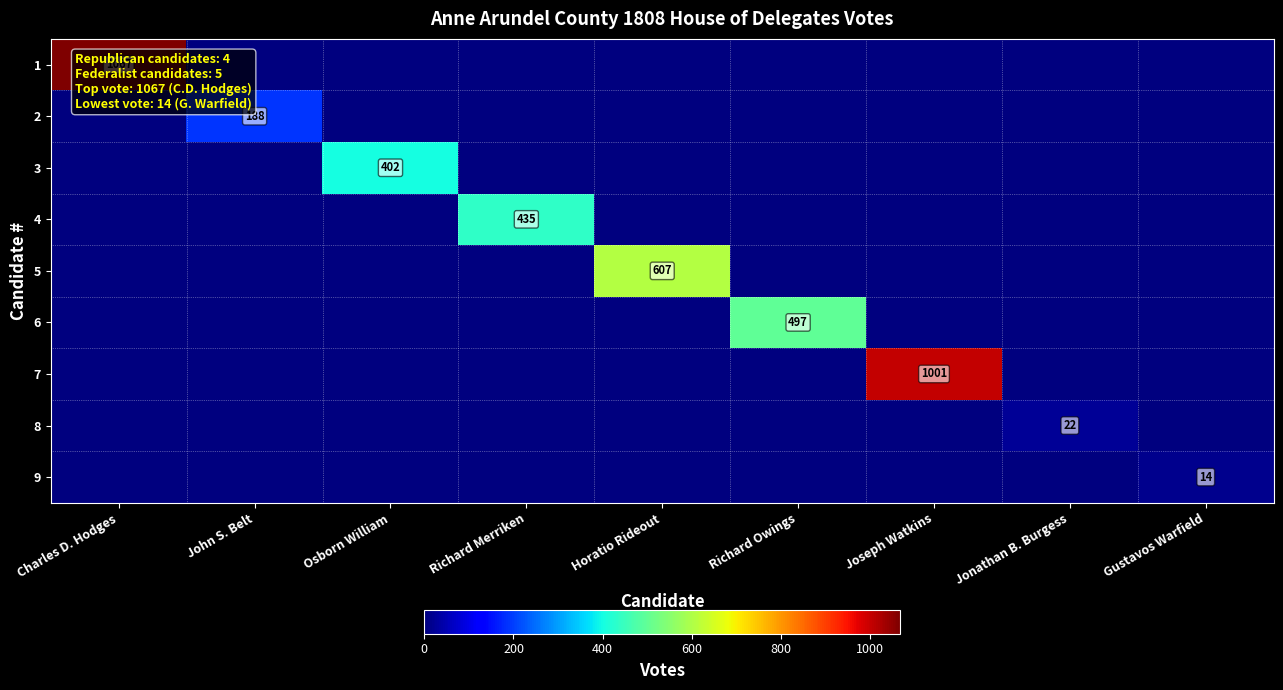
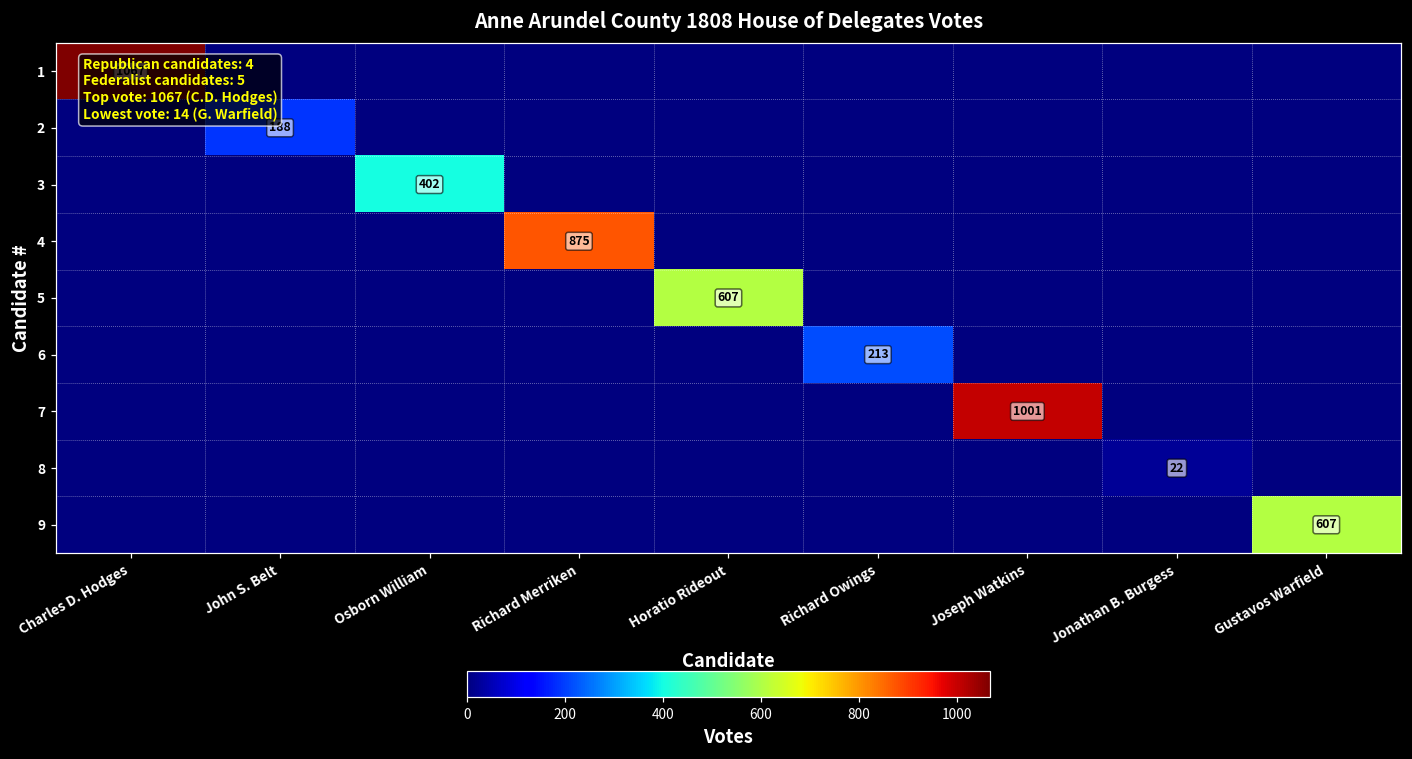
  {
    "4": {
-     "Richard Merriken": 435
+     "Richard Merriken": 875
    },
    "6": {
-     "Richard Owings": 497
+     "Richard Owings": 213
    },
    "9": {
-     "Gustavos Warfield": 14
+     "Gustavos Warfield": 607
    }
  }
